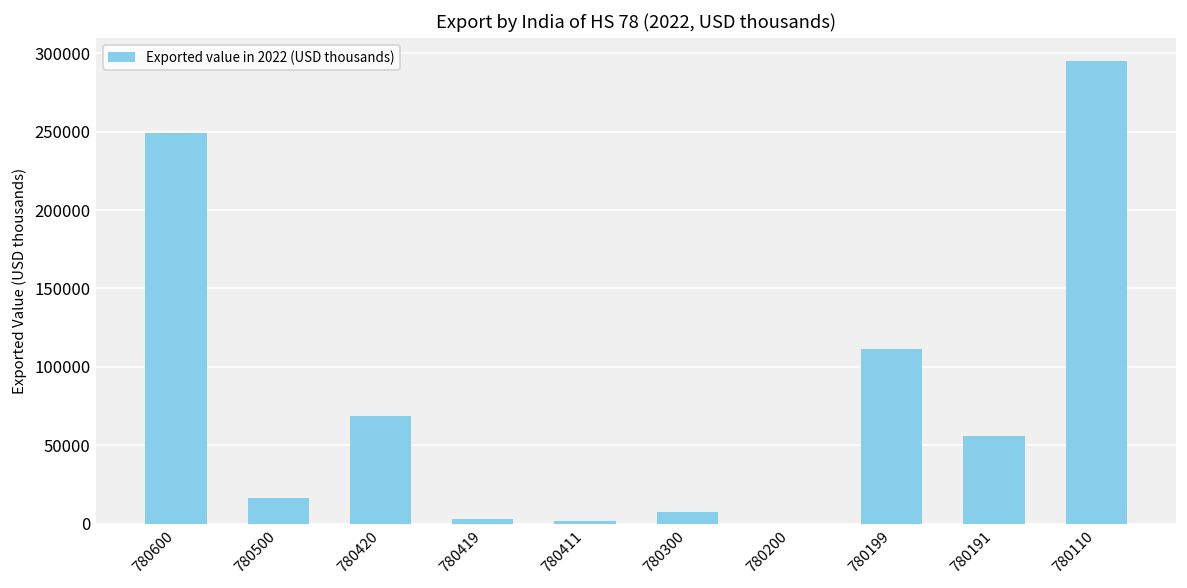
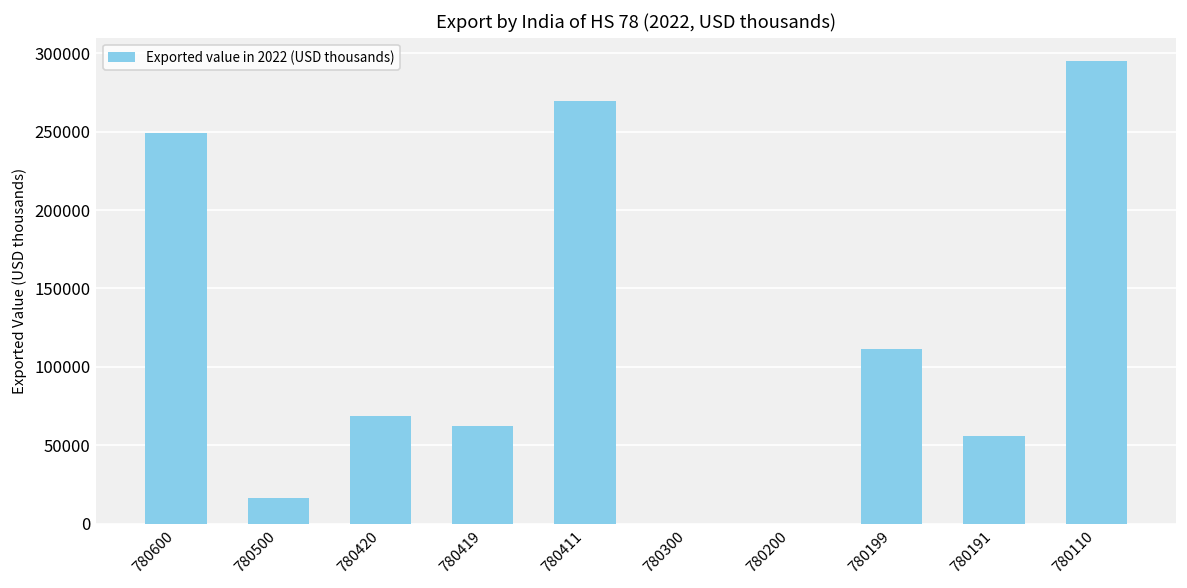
  {
    "780600": 249000,
    "780500": 16000,
    "780420": 68000,
-   "780419": 3000,
-   "780411": 1000,
-   "780300": 7000,
+   "780419": 62000,
+   "780411": 269000,
+   "780300": 0,
    "780199": 111000,
    "780191": 56000,
    "780110": 295000
  }
